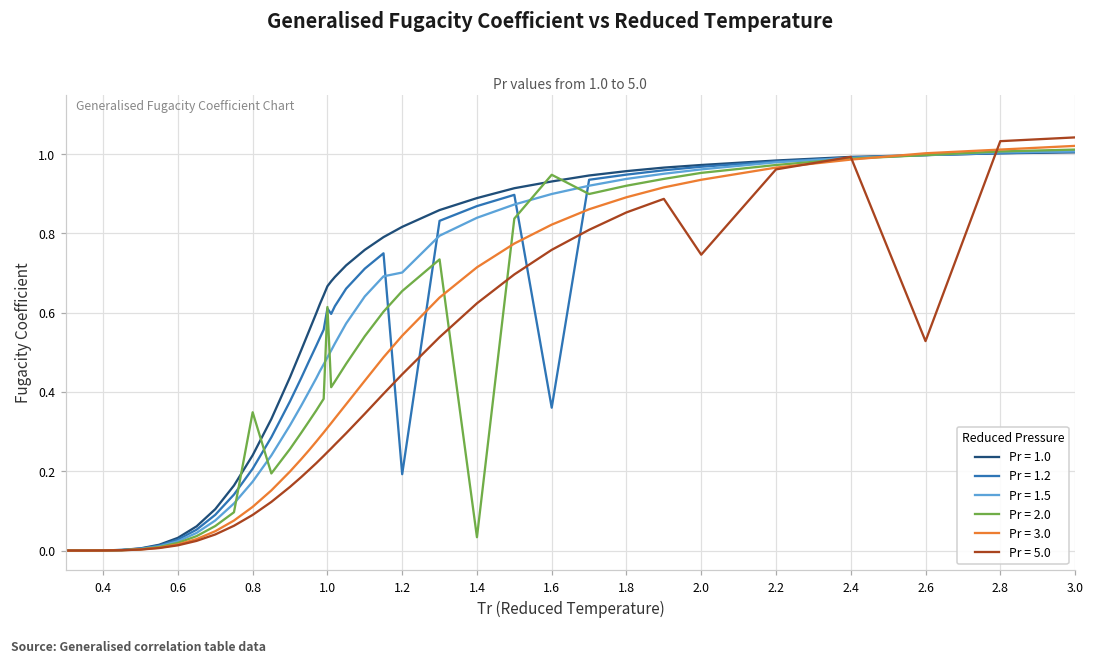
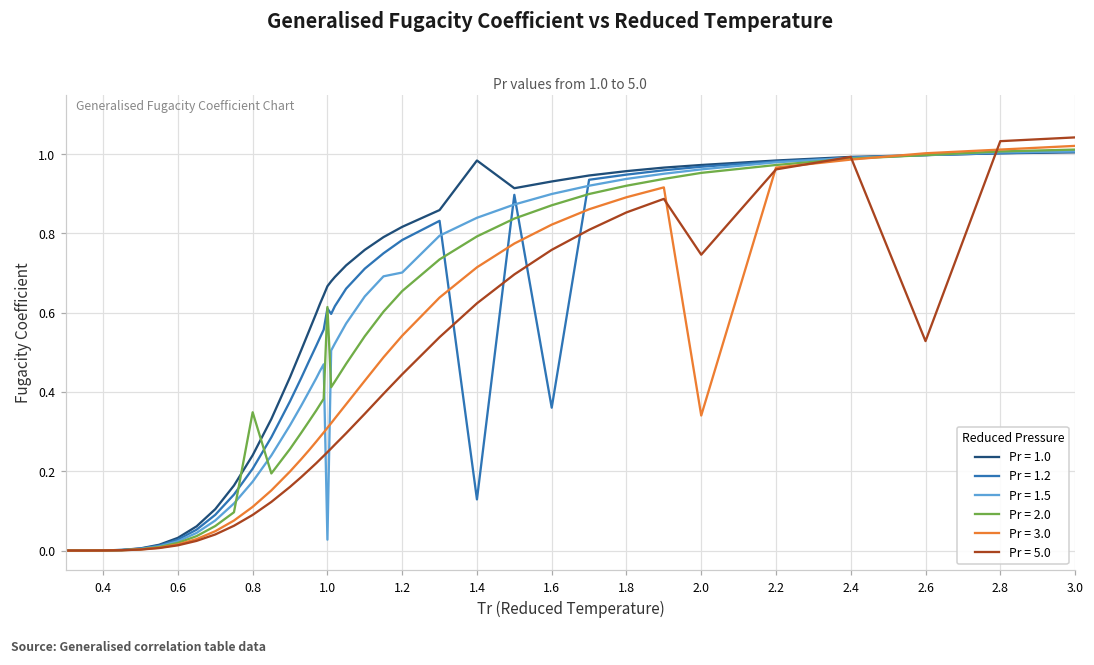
  {
    "Pr = 1.0": {
      "0.8": 0.24,
      "1.0": 0.67,
      "1.2": 0.82,
-     "1.4": 0.89,
+     "1.4": 0.98,
      "1.6": 0.93,
      "1.8": 0.96
    },
    "Pr = 1.2": {
      "0.8": 0.21,
-     "1.2": 0.19,
-     "1.4": 0.87,
+     "1.2": 0.78,
+     "1.4": 0.13,
      "1.6": 0.36,
      "1.8": 0.95
    },
    "Pr = 1.5": {
      "0.8": 0.17,
-     "1.0": 0.49,
+     "1.0": 0.03,
      "1.2": 0.70,
      "1.4": 0.84,
      "1.6": 0.90,
      "1.8": 0.94
    },
    "Pr = 2.0": {
      "0.8": 0.35,
      "1.2": 0.65,
-     "1.4": 0.03,
-     "1.6": 0.95,
+     "1.4": 0.79,
+     "1.6": 0.87,
      "1.8": 0.92,
      "2.0": 0.95
    },
    "Pr = 3.0": {
      "0.8": 0.11,
      "1.0": 0.31,
      "1.2": 0.54,
      "1.4": 0.71,
      "1.6": 0.82,
      "1.8": 0.89,
-     "2.0": 0.94,
+     "2.0": 0.34,
      "3.0": 1.02
    },
    "Pr = 5.0": {
      "0.8": 0.09,
      "1.0": 0.25,
      "1.2": 0.44,
      "1.4": 0.62,
      "1.6": 0.76,
      "1.8": 0.85,
      "2.0": 0.75,
      "2.6": 0.53,
      "2.8": 1.03,
      "3.0": 1.04
    }
  }
